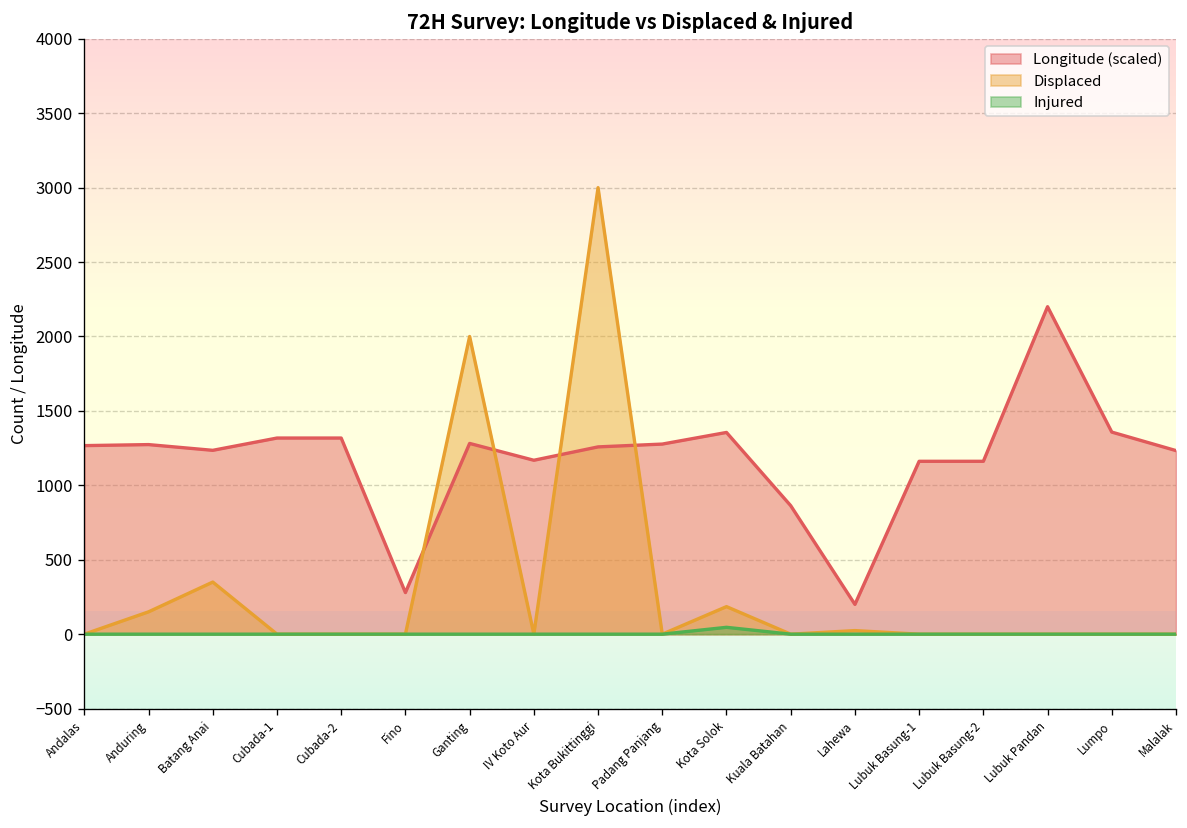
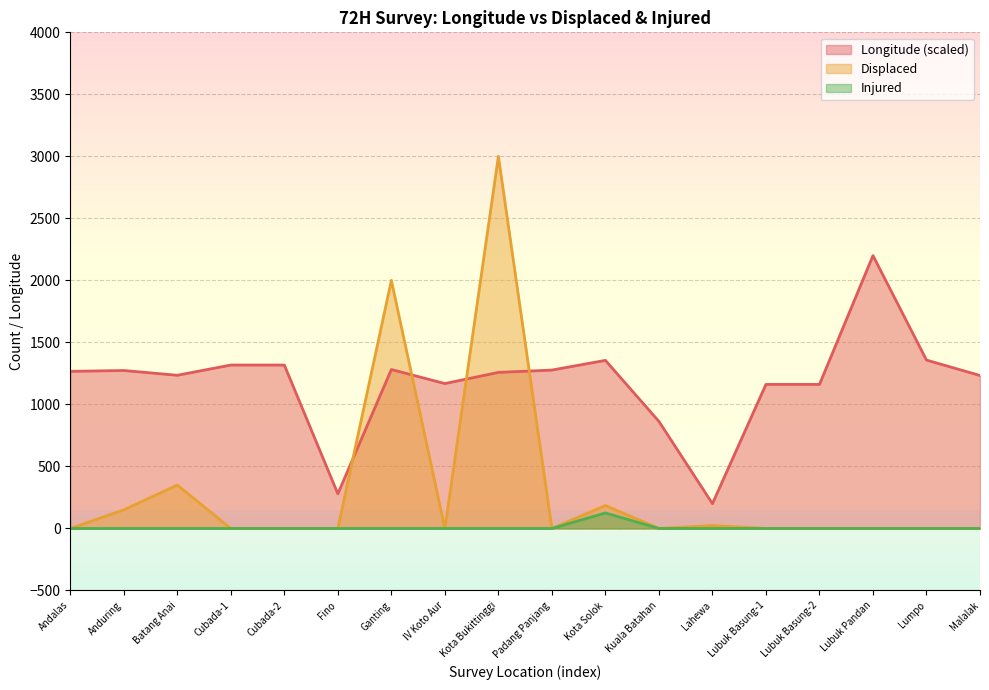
  {
    "Injured": {
      "Anduring": 0,
      "Batang Anai": 0,
      "Ganting": 0,
      "Kota Bukittinggi": 0,
-     "Kota Solok": 50,
+     "Kota Solok": 130,
      "Lahewa": 0
    }
  }
